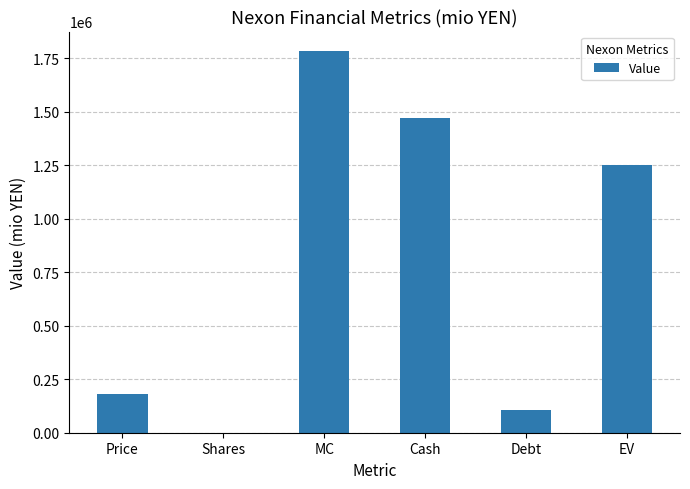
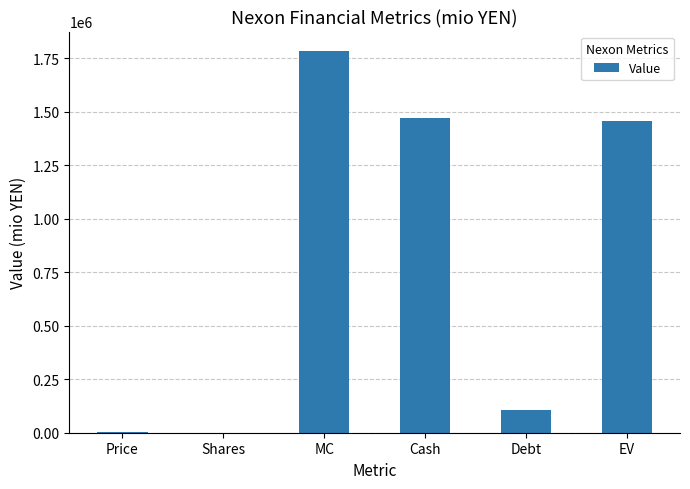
  {
-   "Price": 180000,
+   "Price": 0,
    "MC": 1790000,
    "Cash": 1470000,
    "Debt": 100000,
-   "EV": 1250000
+   "EV": 1450000
  }
